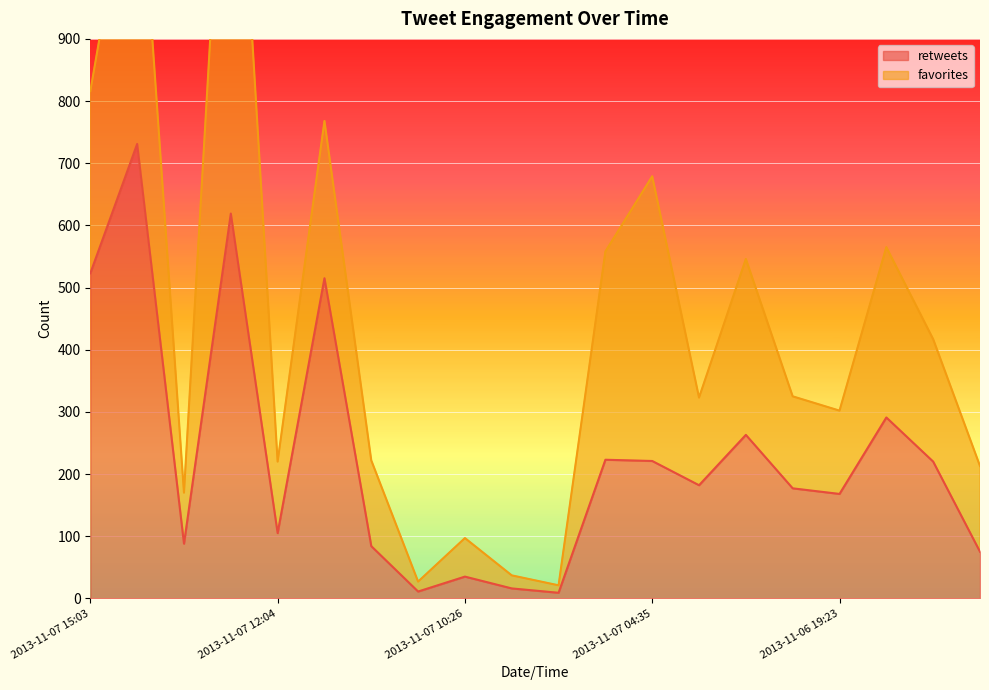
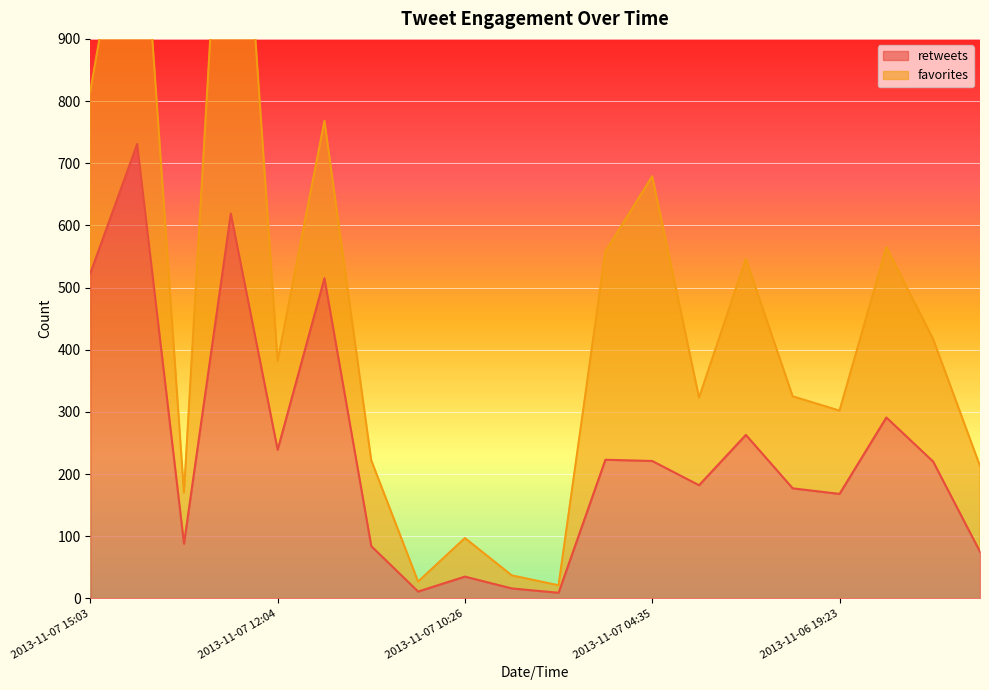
  {
    "retweets": {
      "2013-11-07 15:03": 520,
-     "2013-11-07 12:04": 110,
+     "2013-11-07 12:04": 240,
      "2013-11-07 10:26": 40,
      "2013-11-07 04:35": 220,
      "2013-11-06 19:23": 170
    },
    "favorites": {
      "2013-11-07 15:03": 290,
-     "2013-11-07 12:04": 120,
+     "2013-11-07 12:04": 140,
      "2013-11-07 10:26": 60,
      "2013-11-07 04:35": 460,
      "2013-11-06 19:23": 130
    }
  }
